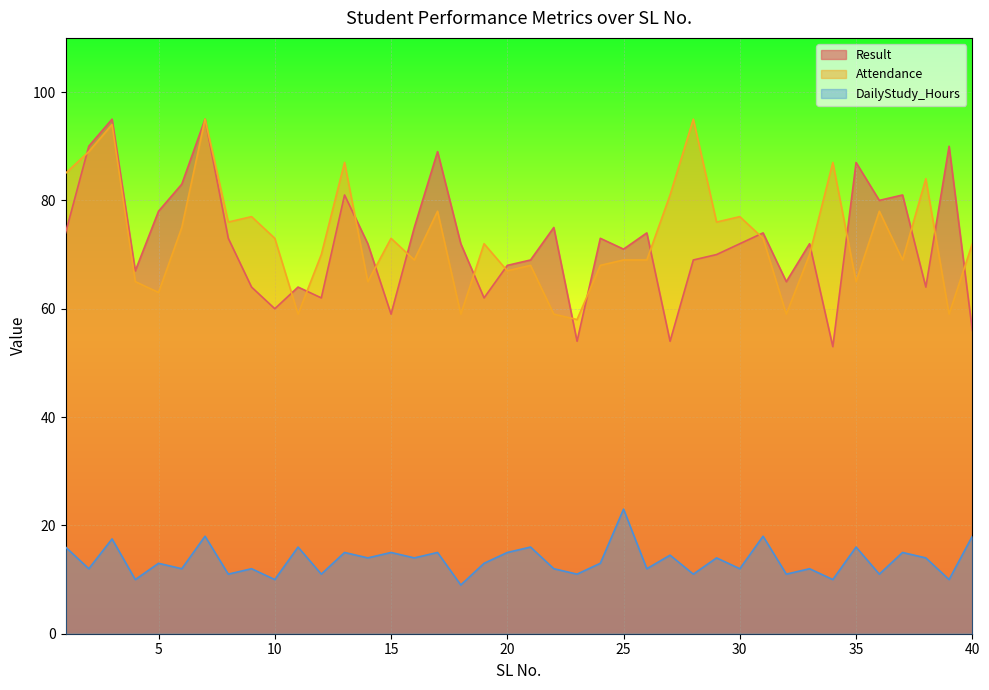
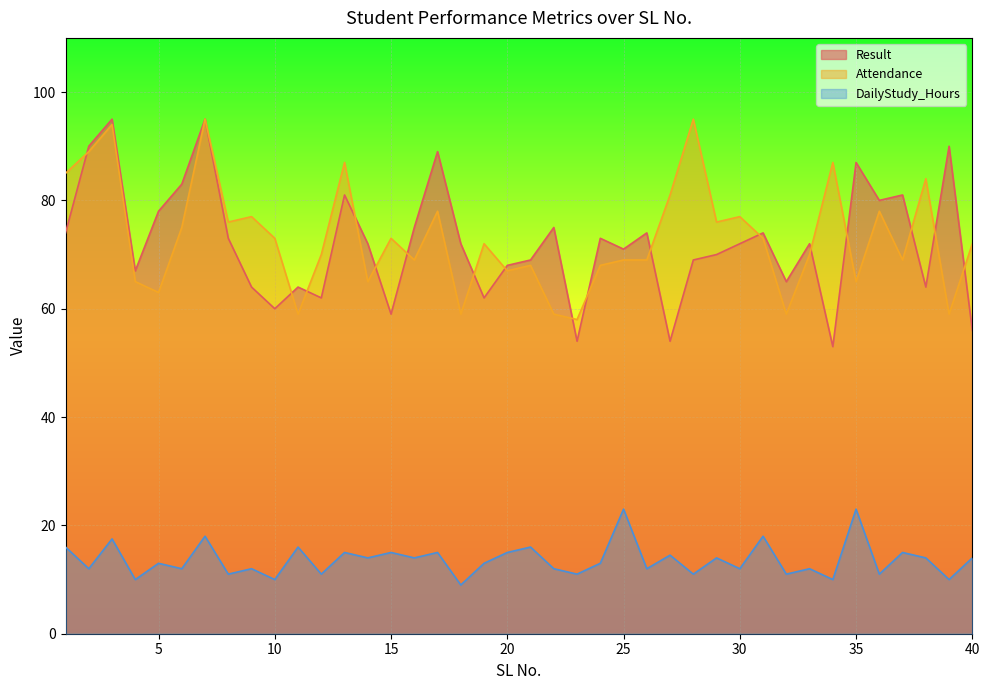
  {
    "Result": {
      "5": 78,
      "10": 60,
      "15": 59,
      "20": 68,
      "25": 71,
      "30": 72,
      "35": 87,
      "40": 56
    },
    "Attendance": {
      "5": 63,
      "10": 73,
      "15": 73,
      "20": 67,
      "25": 69,
      "30": 77,
      "35": 65,
      "40": 72
    },
    "DailyStudy_Hours": {
      "5": 13,
      "10": 10,
      "15": 15,
      "20": 15,
      "25": 23,
      "30": 12,
-     "35": 16,
-     "40": 18
+     "35": 23,
+     "40": 14
    }
  }
